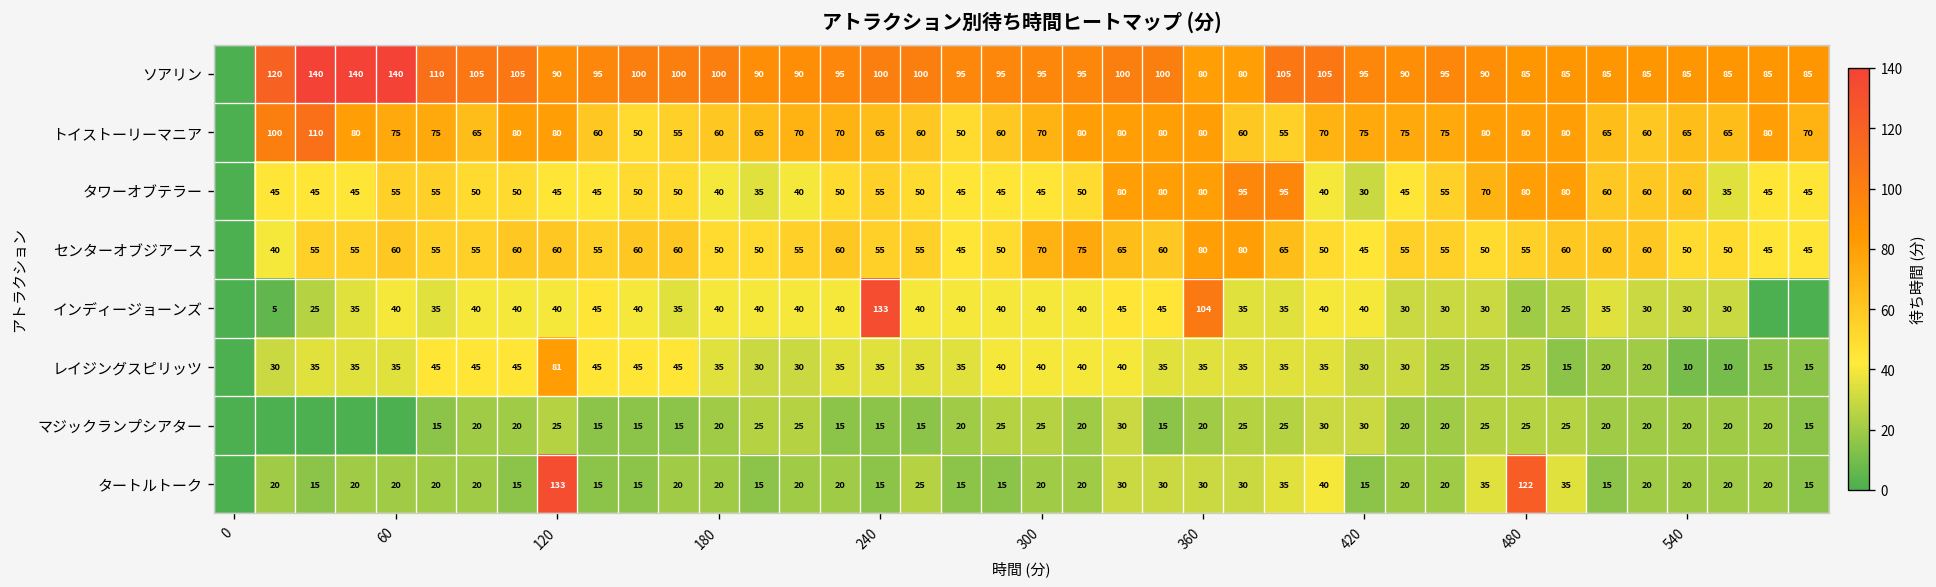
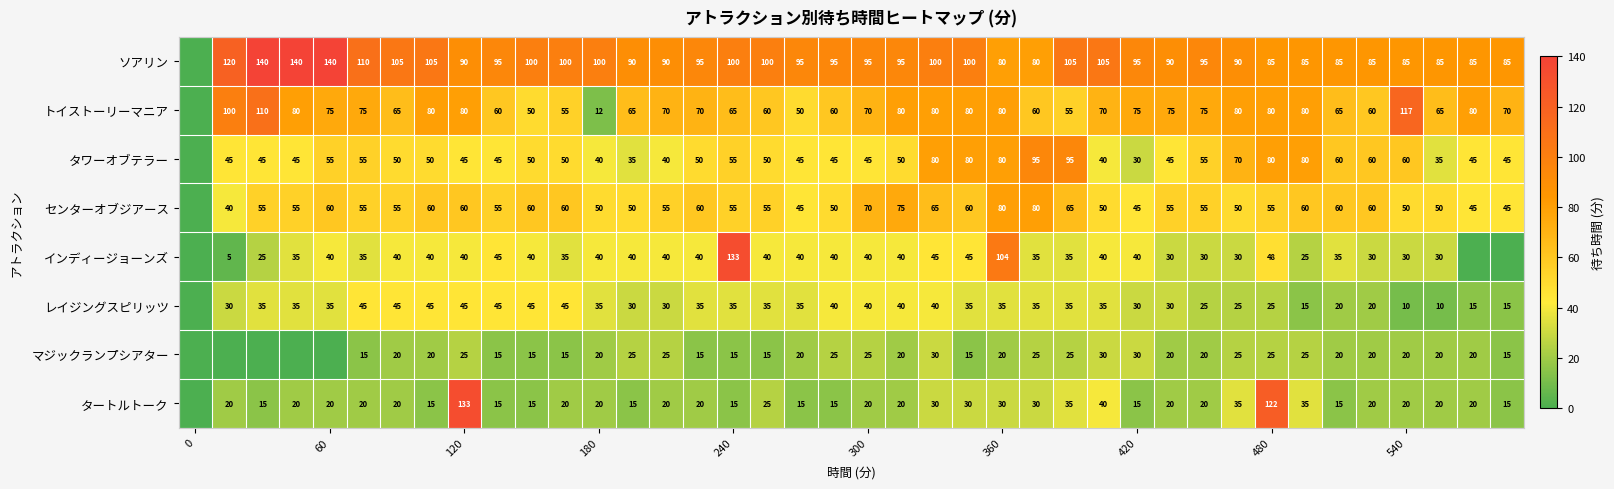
  {
    "ソアリン": {
      "60": 140,
      "120": 90,
      "180": 100,
      "240": 100,
      "300": 95,
      "360": 80,
      "420": 95,
      "480": 85,
      "540": 85
    },
    "トイストーリーマニア": {
      "60": 75,
      "120": 80,
-     "180": 60,
+     "180": 12,
      "240": 65,
      "300": 70,
      "360": 80,
      "420": 75,
      "480": 80,
-     "540": 65
+     "540": 117
    },
    "タワーオブテラー": {
      "60": 55,
      "120": 45,
      "180": 40,
      "240": 55,
      "300": 45,
      "360": 80,
      "420": 30,
      "480": 80,
      "540": 60
    },
    "センターオブジアース": {
      "60": 60,
      "120": 60,
      "180": 50,
      "240": 55,
      "300": 70,
      "360": 80,
      "420": 45,
      "480": 55,
      "540": 50
    },
    "インディージョーンズ": {
      "60": 40,
      "120": 40,
      "180": 40,
      "240": 133,
      "300": 40,
      "360": 104,
      "420": 40,
-     "480": 20,
+     "480": 48,
      "540": 30
    },
    "レイジングスピリッツ": {
      "60": 35,
-     "120": 81,
+     "120": 45,
      "180": 35,
      "240": 35,
      "300": 40,
      "360": 35,
      "420": 30,
      "480": 25,
      "540": 10
    },
    "マジックランプシアター": {
      "120": 25,
      "180": 20,
      "240": 15,
      "300": 25,
      "360": 20,
      "420": 30,
      "480": 25,
      "540": 20
    },
    "タートルトーク": {
      "60": 20,
      "120": 133,
      "180": 20,
      "240": 15,
      "300": 20,
      "360": 30,
      "420": 15,
      "480": 122,
      "540": 20
    }
  }
